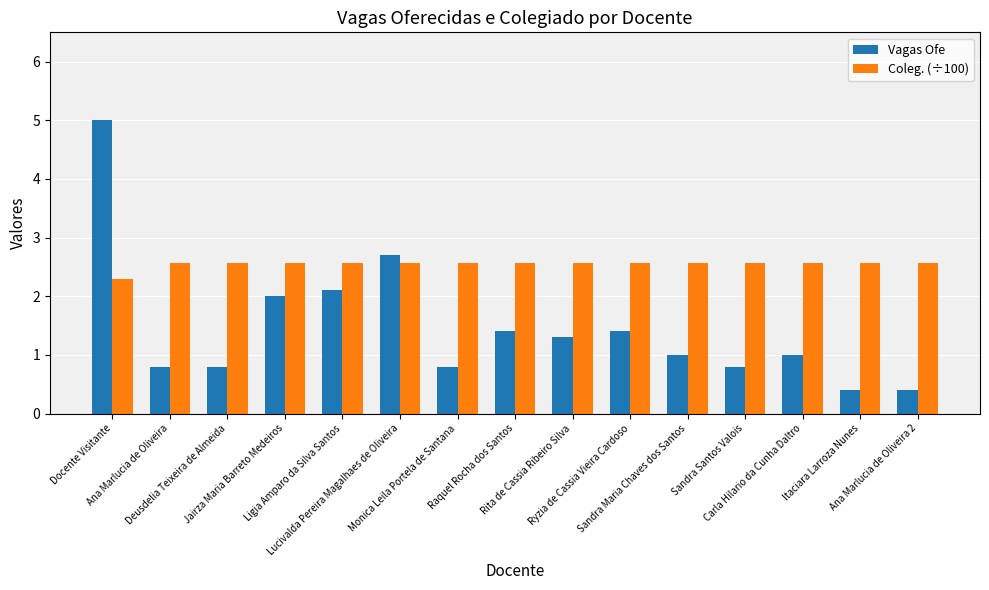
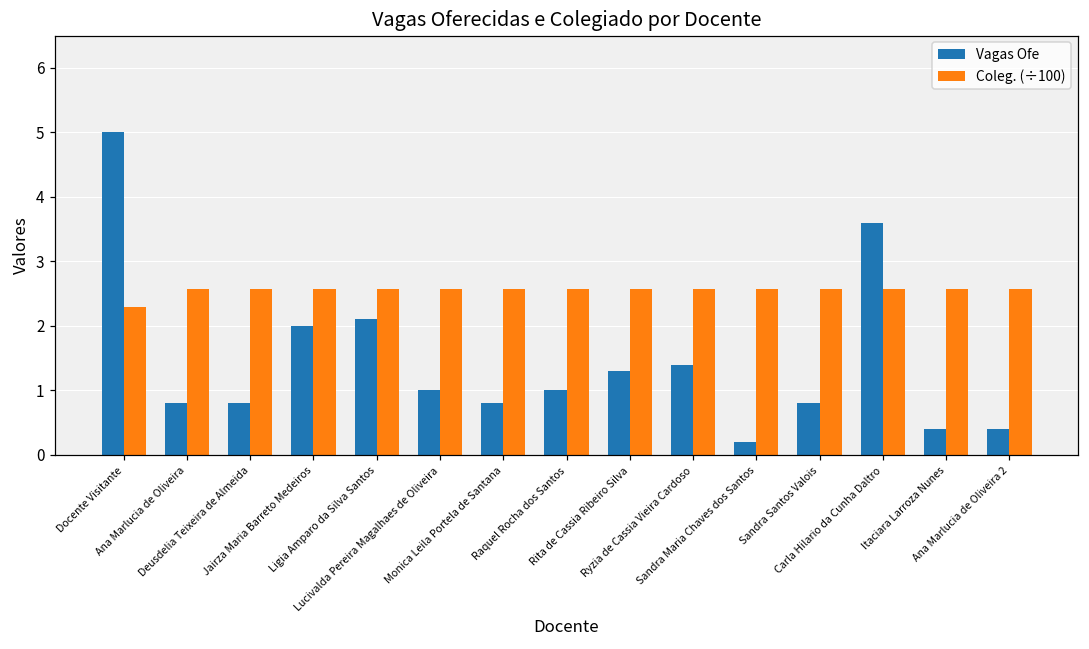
  {
    "Vagas Ofe": {
      "Docente Visitante": 5.0,
      "Ana Marlucia de Oliveira": 0.8,
      "Deusdelia Teixeira de Almeida": 0.8,
      "Jairza Maria Barreto Medeiros": 2.0,
      "Ligia Amparo da Silva Santos": 2.1,
-     "Lucivalda Pereira Magalhaes de Oliveira": 2.7,
+     "Lucivalda Pereira Magalhaes de Oliveira": 1.0,
      "Monica Leila Portela de Santana": 0.8,
-     "Raquel Rocha dos Santos": 1.4,
+     "Raquel Rocha dos Santos": 1.0,
      "Rita de Cassia Ribeiro Silva": 1.3,
      "Ryzia de Cassia Vieira Cardoso": 1.4,
-     "Sandra Maria Chaves dos Santos": 1.0,
+     "Sandra Maria Chaves dos Santos": 0.2,
      "Sandra Santos Valois": 0.8,
-     "Carla Hilario da Cunha Daltro": 1.0,
+     "Carla Hilario da Cunha Daltro": 3.6,
      "Itaciara Larroza Nunes": 0.4,
      "Ana Marlucia de Oliveira 2": 0.4
    },
    "Coleg. (÷100)": {
      "Docente Visitante": 2.3,
      "Ana Marlucia de Oliveira": 2.6,
      "Deusdelia Teixeira de Almeida": 2.6,
      "Jairza Maria Barreto Medeiros": 2.6,
      "Ligia Amparo da Silva Santos": 2.6,
      "Lucivalda Pereira Magalhaes de Oliveira": 2.6,
      "Monica Leila Portela de Santana": 2.6,
      "Raquel Rocha dos Santos": 2.6,
      "Rita de Cassia Ribeiro Silva": 2.6,
      "Ryzia de Cassia Vieira Cardoso": 2.6,
      "Sandra Maria Chaves dos Santos": 2.6,
      "Sandra Santos Valois": 2.6,
      "Carla Hilario da Cunha Daltro": 2.6,
      "Itaciara Larroza Nunes": 2.6,
      "Ana Marlucia de Oliveira 2": 2.6
    }
  }
